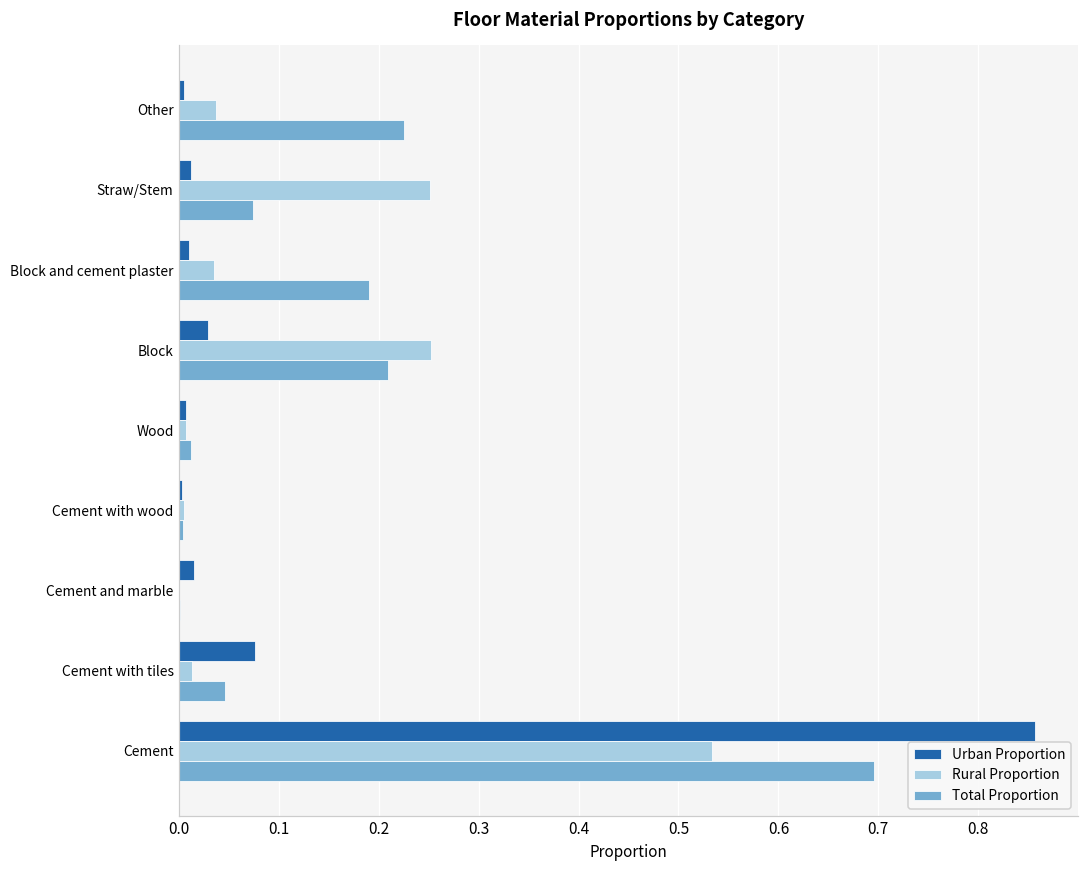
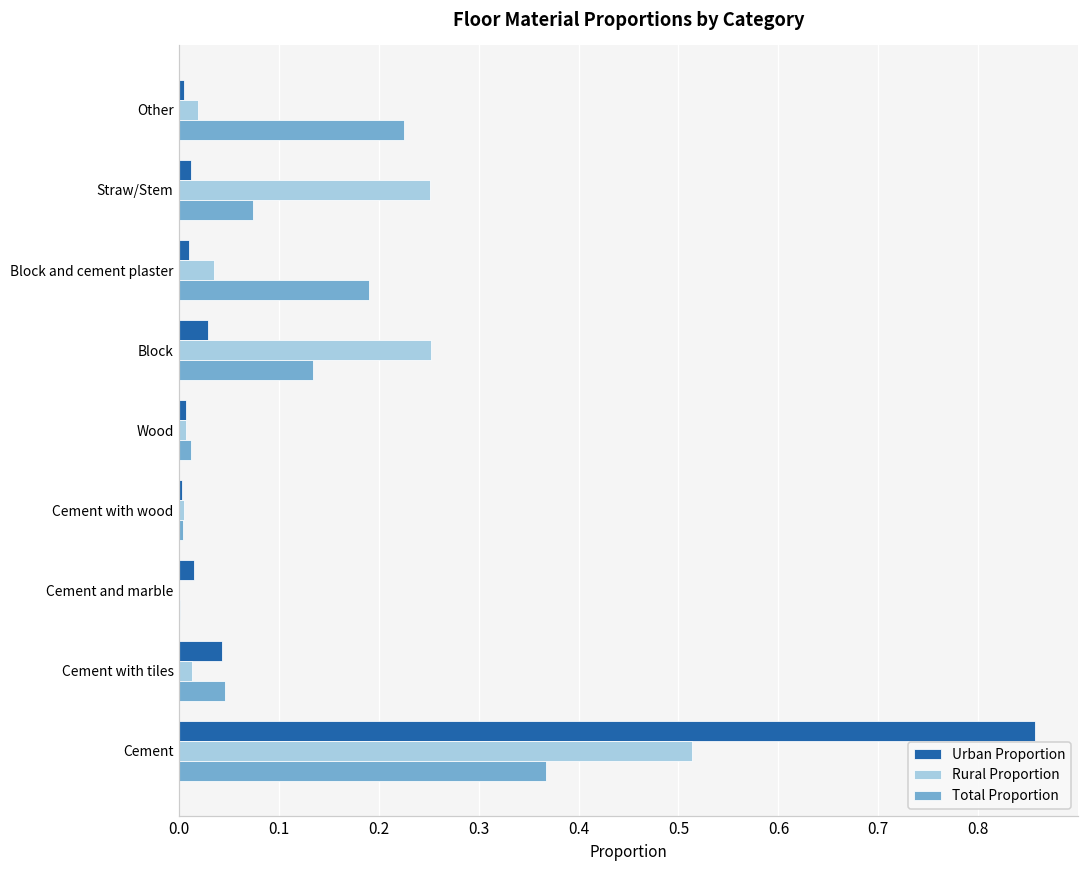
  {
    "Urban Proportion": {
      "Other": 0.01,
      "Straw/Stem": 0.01,
      "Block and cement plaster": 0.01,
      "Block": 0.03,
      "Wood": 0.01,
      "Cement with wood": 0.00,
      "Cement and marble": 0.02,
-     "Cement with tiles": 0.08,
+     "Cement with tiles": 0.04,
      "Cement": 0.86
    },
    "Rural Proportion": {
-     "Other": 0.04,
+     "Other": 0.02,
      "Straw/Stem": 0.25,
      "Block and cement plaster": 0.04,
      "Block": 0.25,
      "Wood": 0.01,
      "Cement with wood": 0.01,
      "Cement and marble": 0.00,
      "Cement with tiles": 0.01,
-     "Cement": 0.53
+     "Cement": 0.51
    },
    "Total Proportion": {
      "Other": 0.23,
      "Straw/Stem": 0.07,
      "Block and cement plaster": 0.19,
-     "Block": 0.21,
+     "Block": 0.13,
      "Wood": 0.01,
      "Cement with wood": 0.00,
      "Cement with tiles": 0.05,
-     "Cement": 0.70
+     "Cement": 0.37
    }
  }
